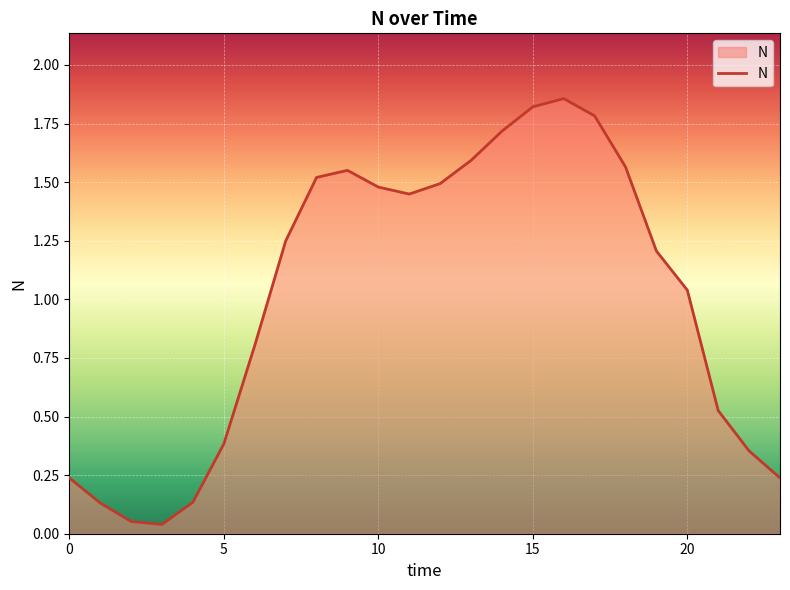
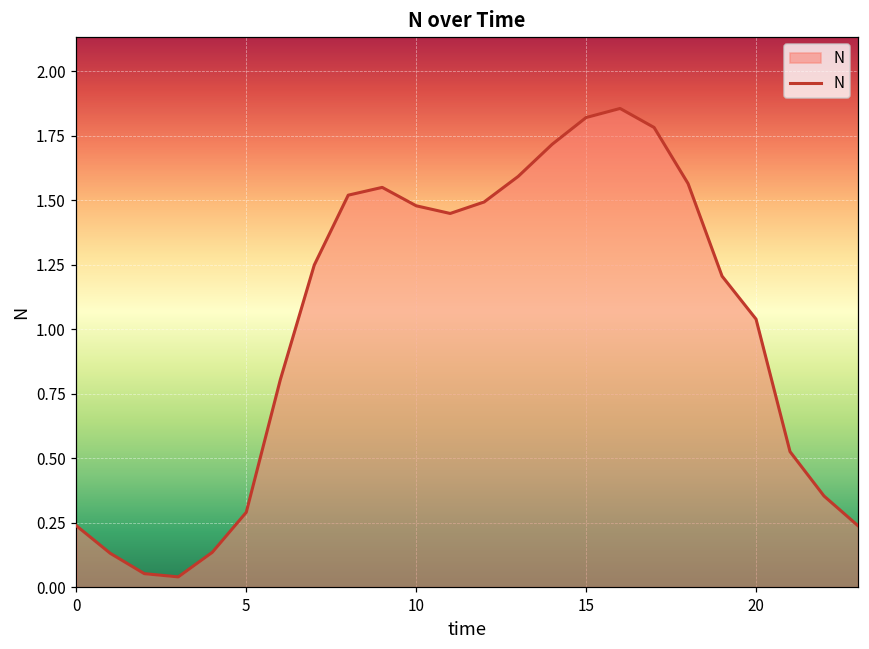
  {
    "0": 0.24,
-   "5": 0.38,
+   "5": 0.29,
    "10": 1.48,
    "15": 1.82,
    "20": 1.04
  }
